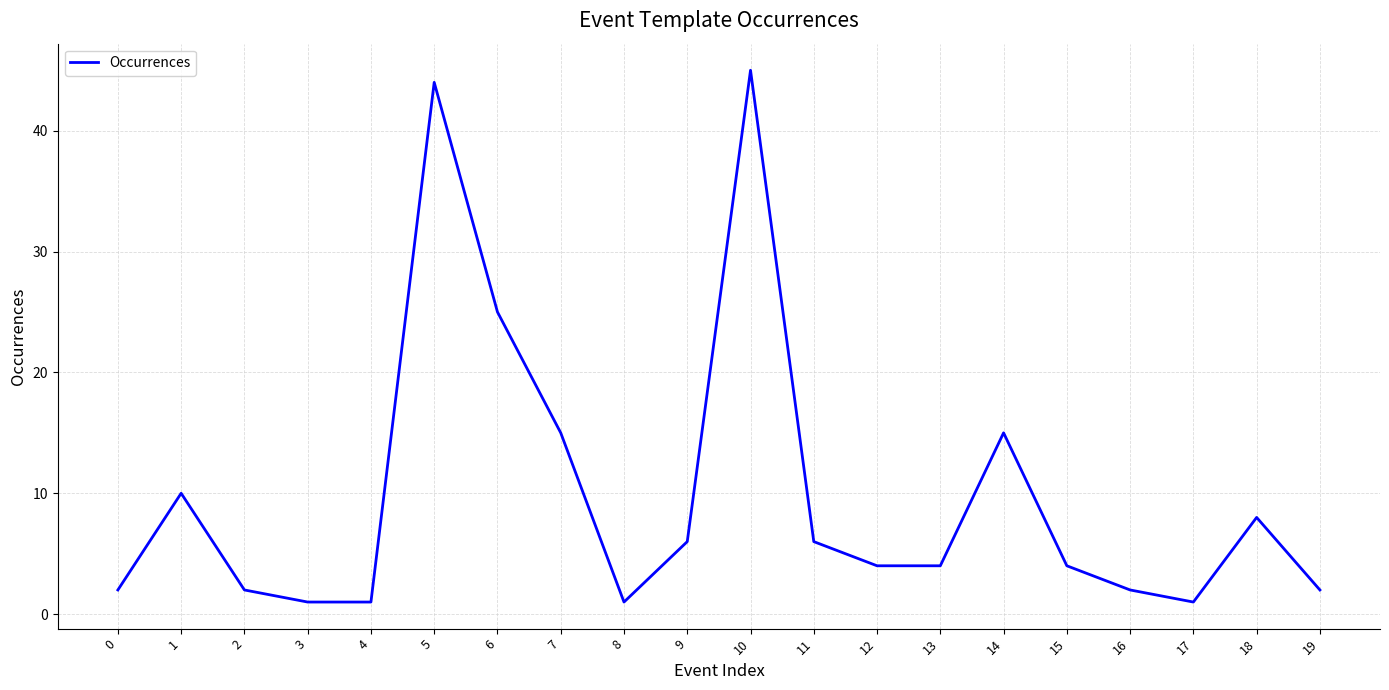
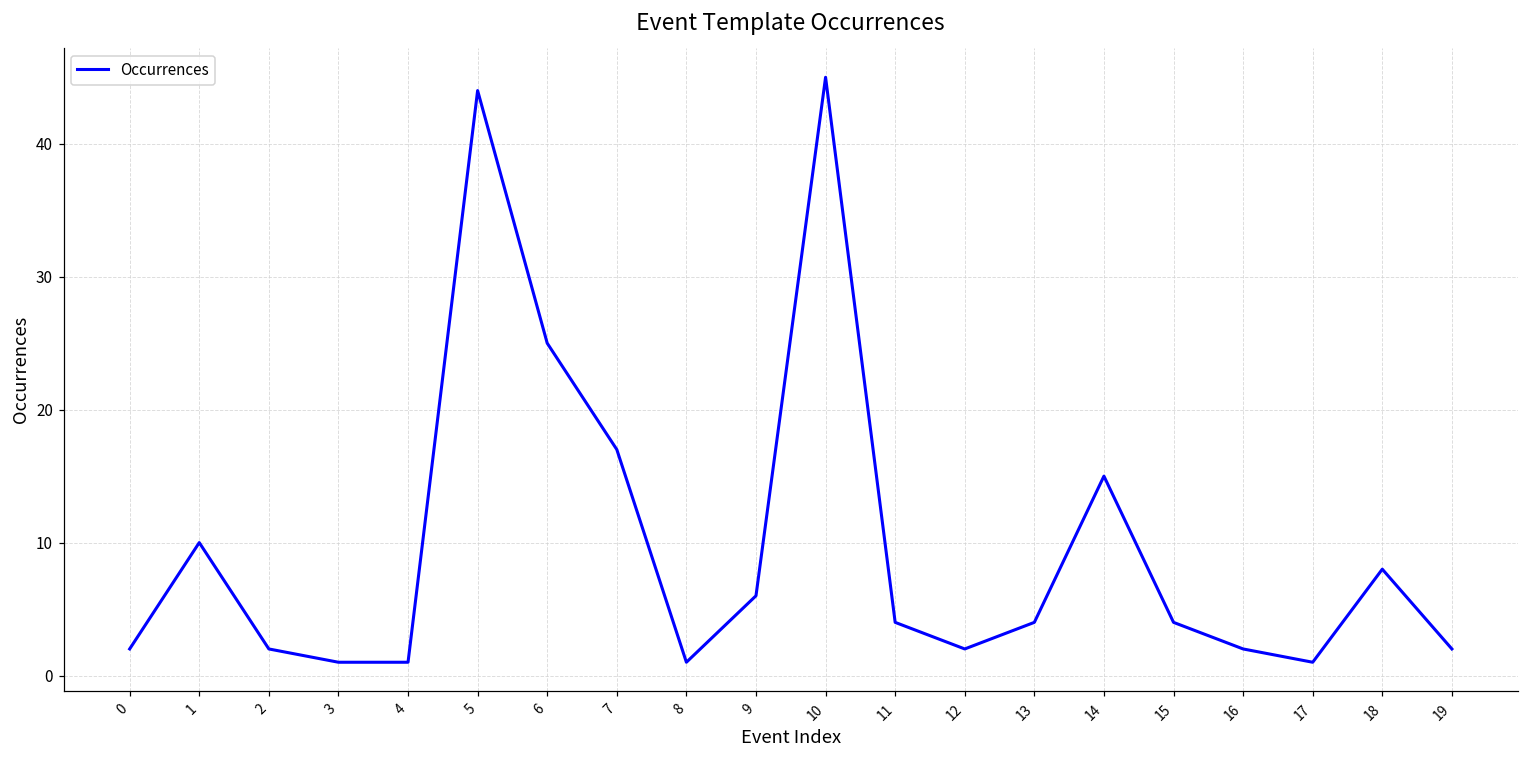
  {
    "0": 2,
    "1": 10,
    "2": 2,
    "3": 1,
    "4": 1,
    "5": 44,
    "6": 25,
-   "7": 15,
+   "7": 17,
    "8": 1,
    "9": 6,
    "10": 45,
-   "11": 6,
-   "12": 4,
+   "11": 4,
+   "12": 2,
    "13": 4,
    "14": 15,
    "15": 4,
    "16": 2,
    "17": 1,
    "18": 8,
    "19": 2
  }
